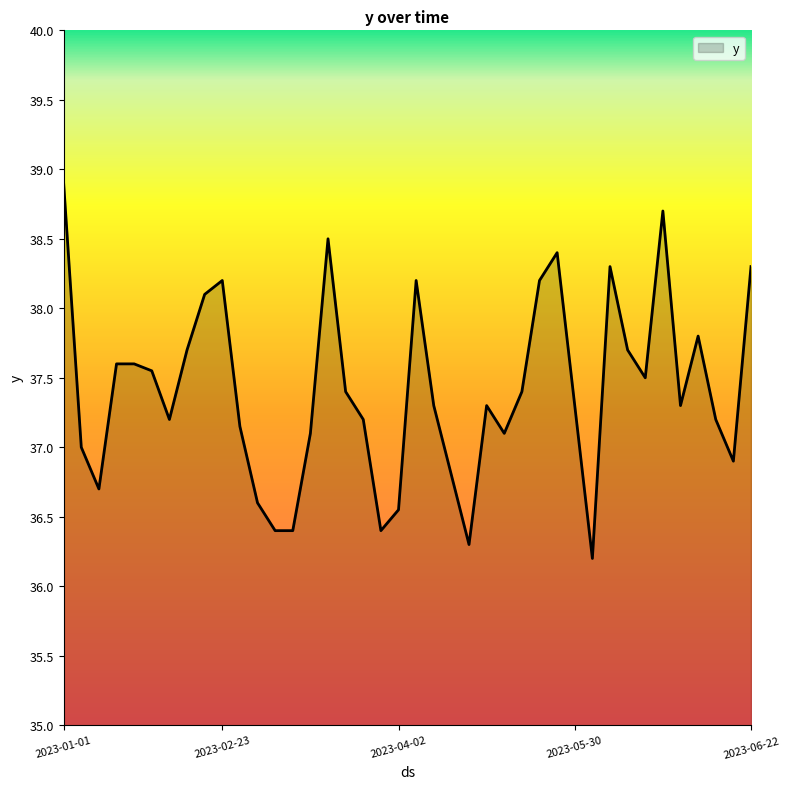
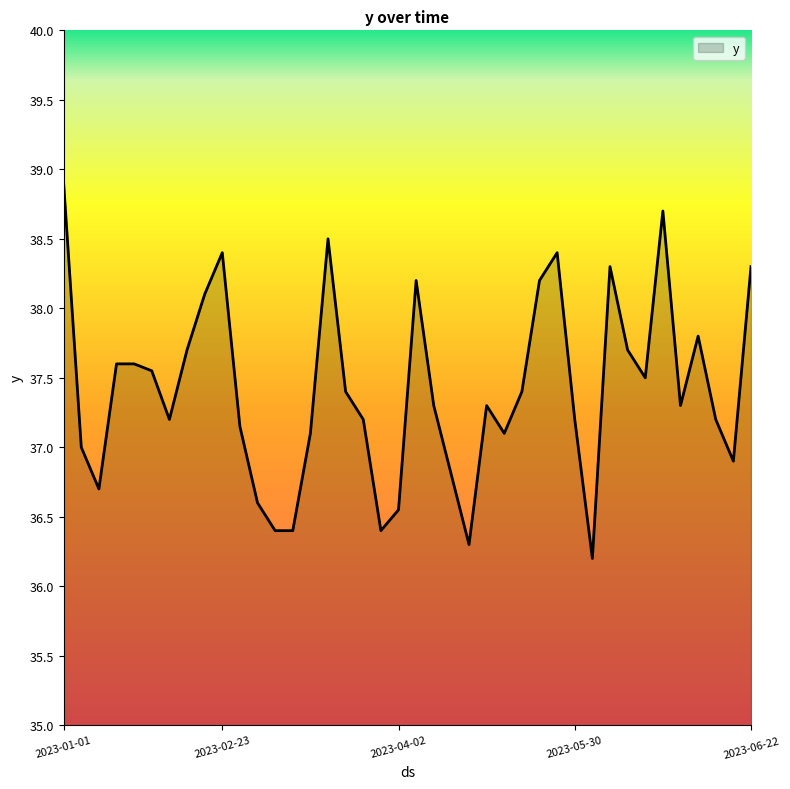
  {
    "2023-01-01": 38.9,
-   "2023-02-23": 38.2,
+   "2023-02-23": 38.4,
    "2023-04-02": 36.55,
-   "2023-05-30": 37.3,
+   "2023-05-30": 37.2,
    "2023-06-22": 38.3
  }
